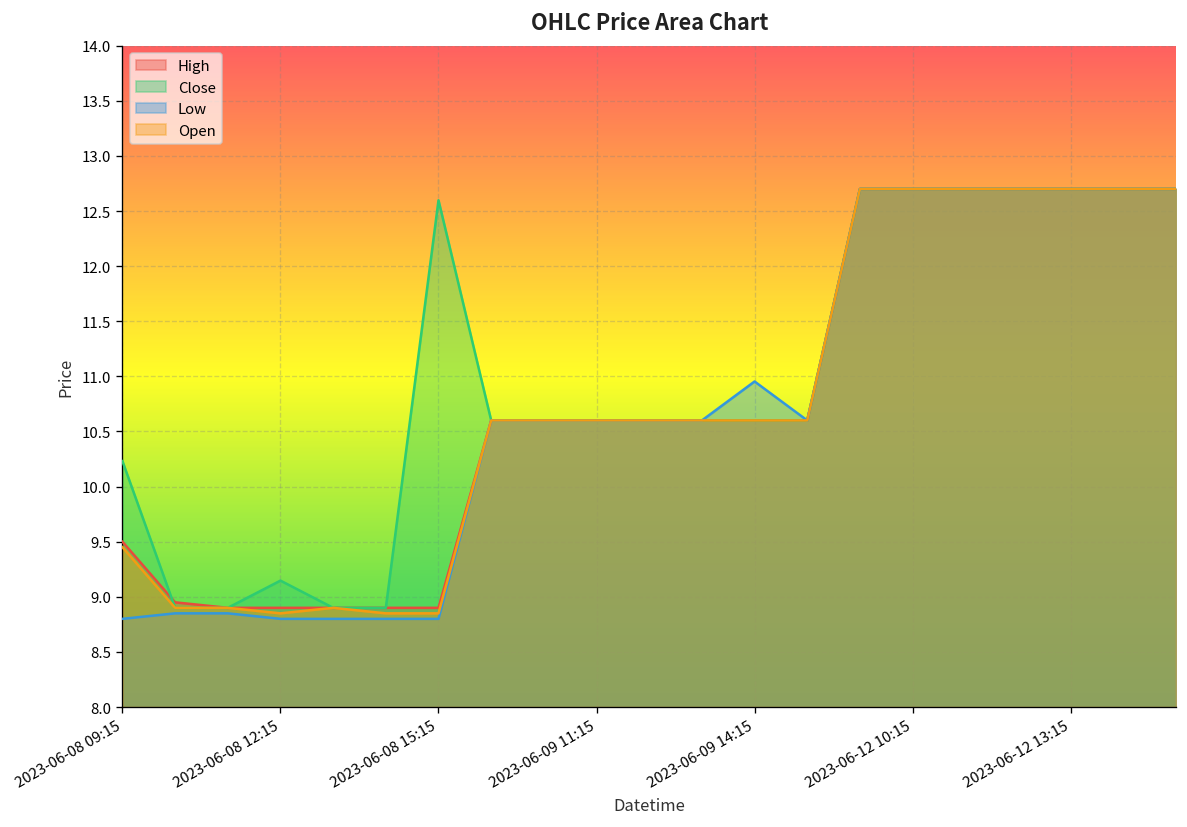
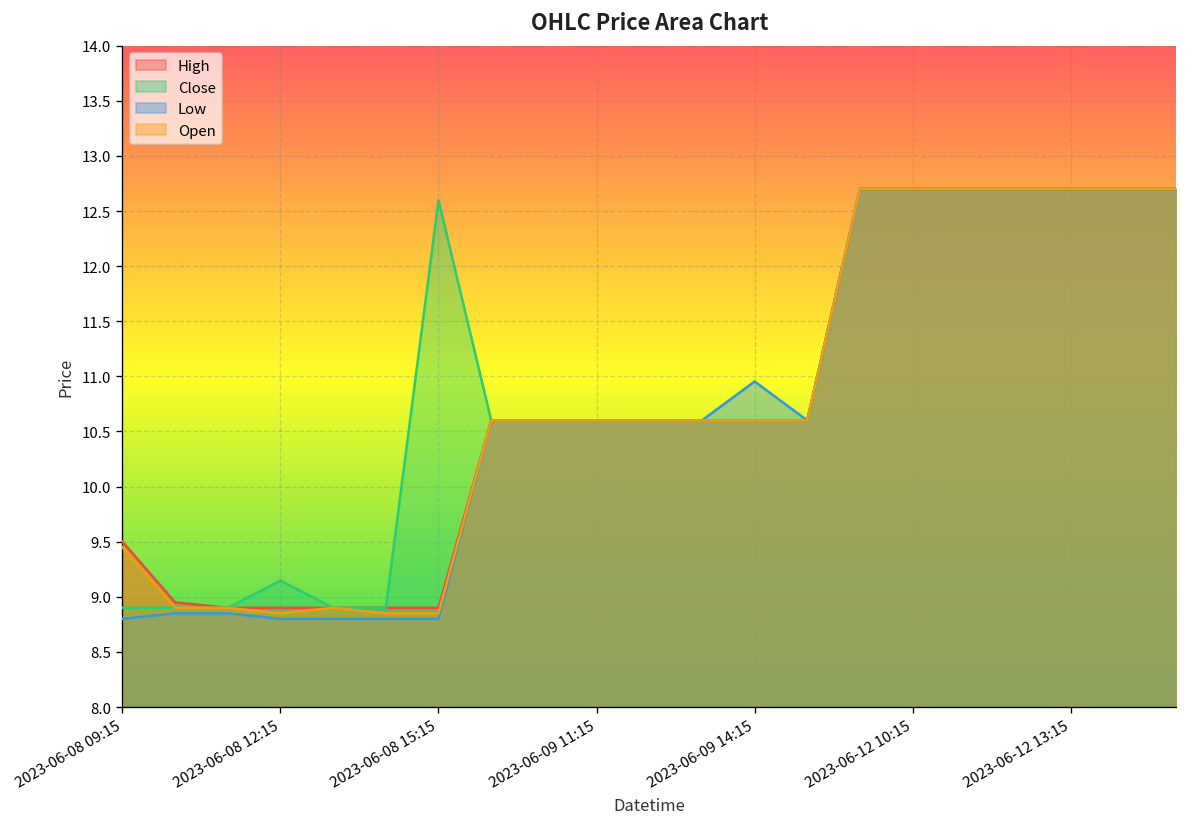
  {
    "Close": {
-     "2023-06-08 09:15": 10.2,
+     "2023-06-08 09:15": 8.9,
      "2023-06-08 12:15": 9.1,
      "2023-06-08 15:15": 12.6
    },
    "Low": {
      "2023-06-08 09:15": 8.8,
      "2023-06-08 12:15": 8.8,
      "2023-06-08 15:15": 8.8,
      "2023-06-09 14:15": 11.0
    }
  }
